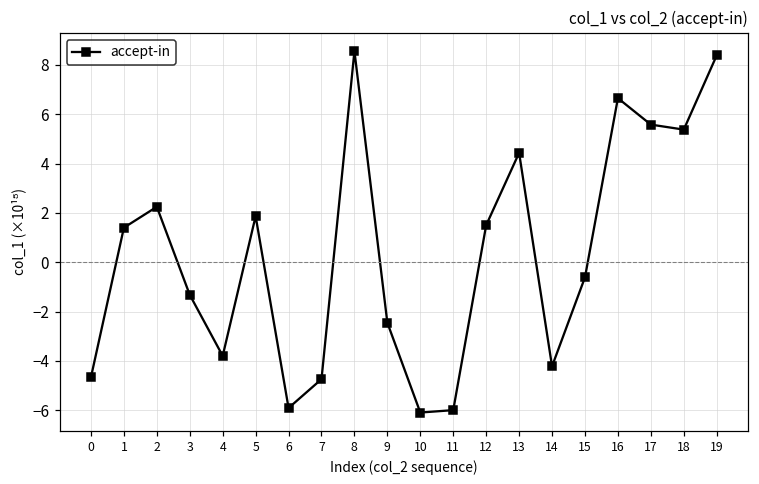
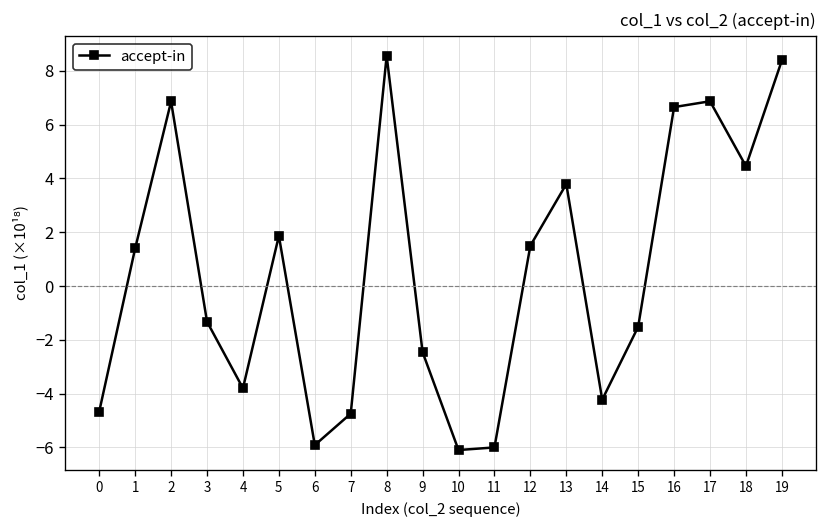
  {
    "0": -4.7,
    "1": 1.4,
-   "2": 2.2,
+   "2": 6.9,
    "3": -1.3,
    "4": -3.8,
    "5": 1.9,
    "6": -5.9,
    "7": -4.7,
    "8": 8.6,
    "9": -2.5,
    "10": -6.1,
    "11": -6.0,
    "12": 1.5,
-   "13": 4.4,
+   "13": 3.8,
    "14": -4.2,
-   "15": -0.6,
+   "15": -1.5,
    "16": 6.7,
-   "17": 5.6,
-   "18": 5.4,
+   "17": 6.9,
+   "18": 4.5,
    "19": 8.4
  }
